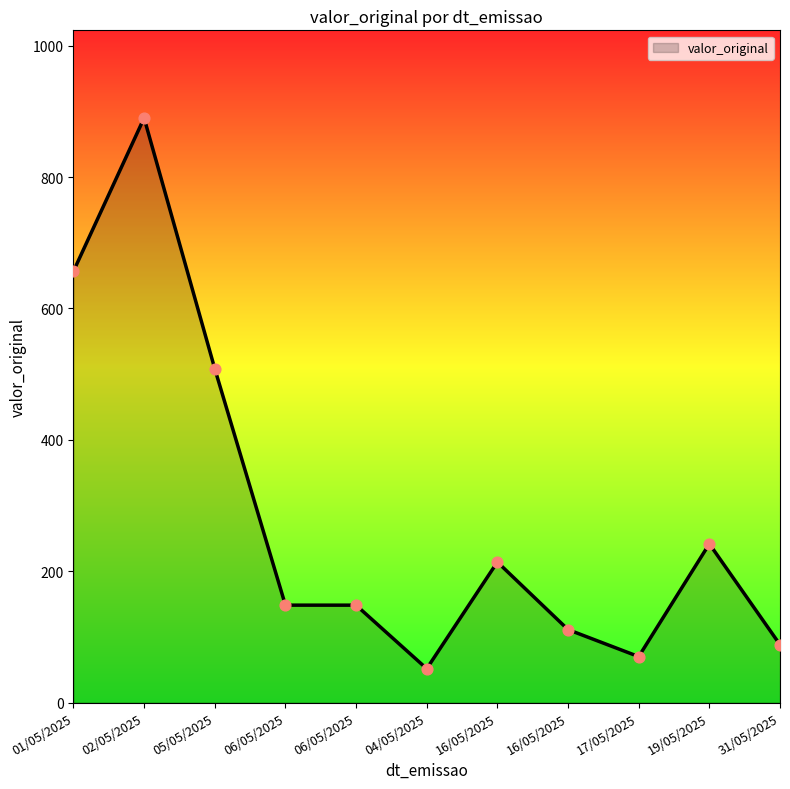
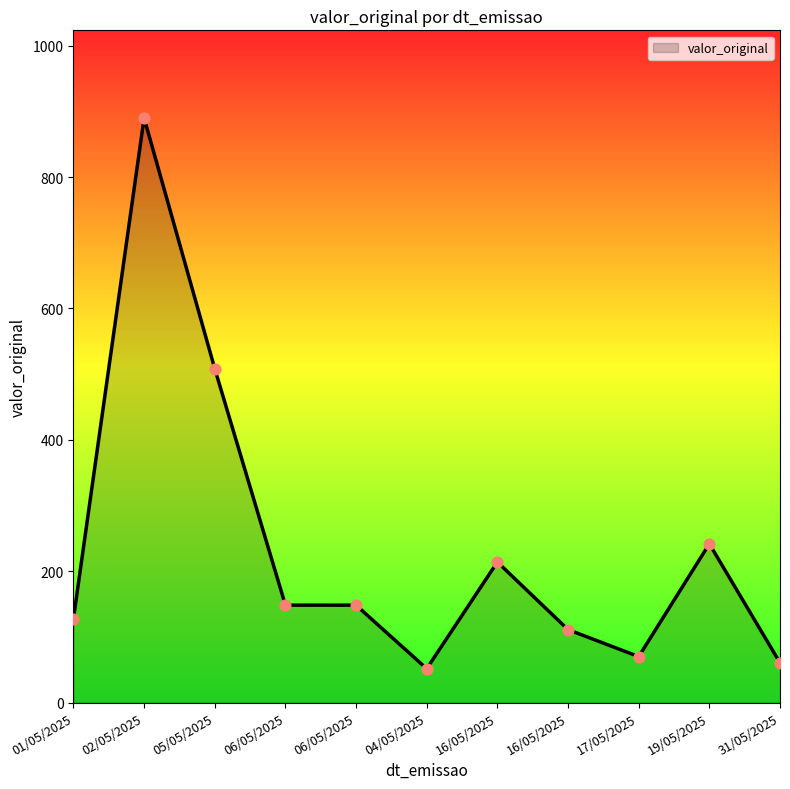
  {
-   "01/05/2025": 660,
+   "01/05/2025": 130,
    "02/05/2025": 890,
    "05/05/2025": 510,
    "04/05/2025": 50,
    "17/05/2025": 70,
    "19/05/2025": 240,
-   "31/05/2025": 90
+   "31/05/2025": 60
  }
